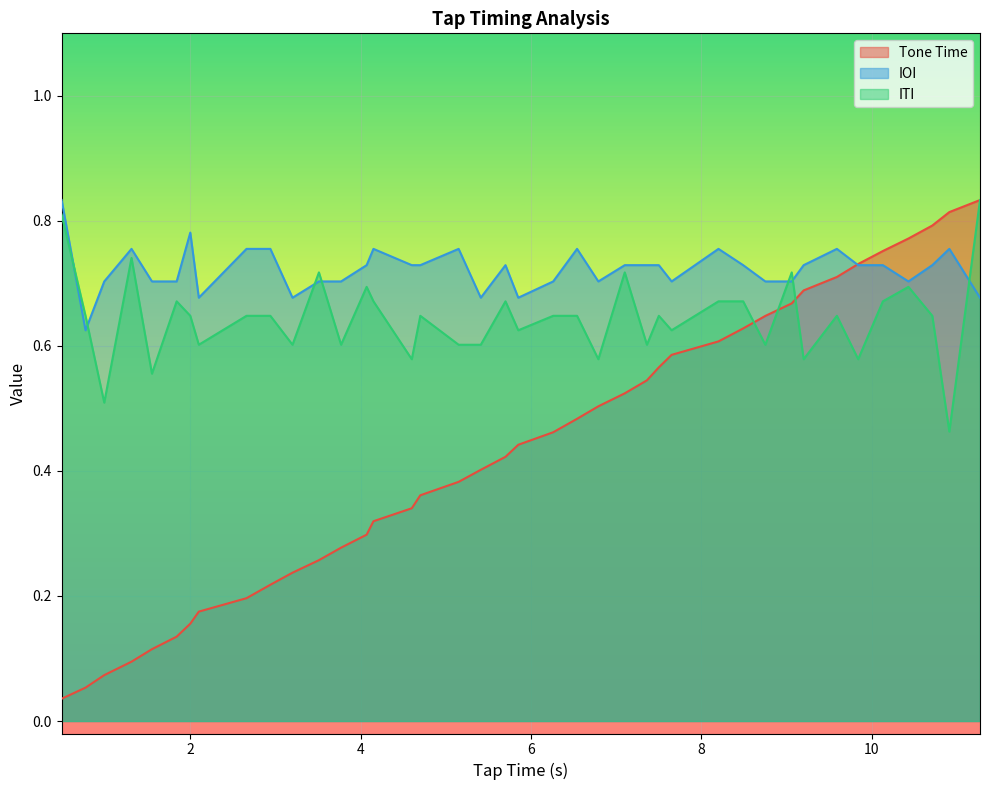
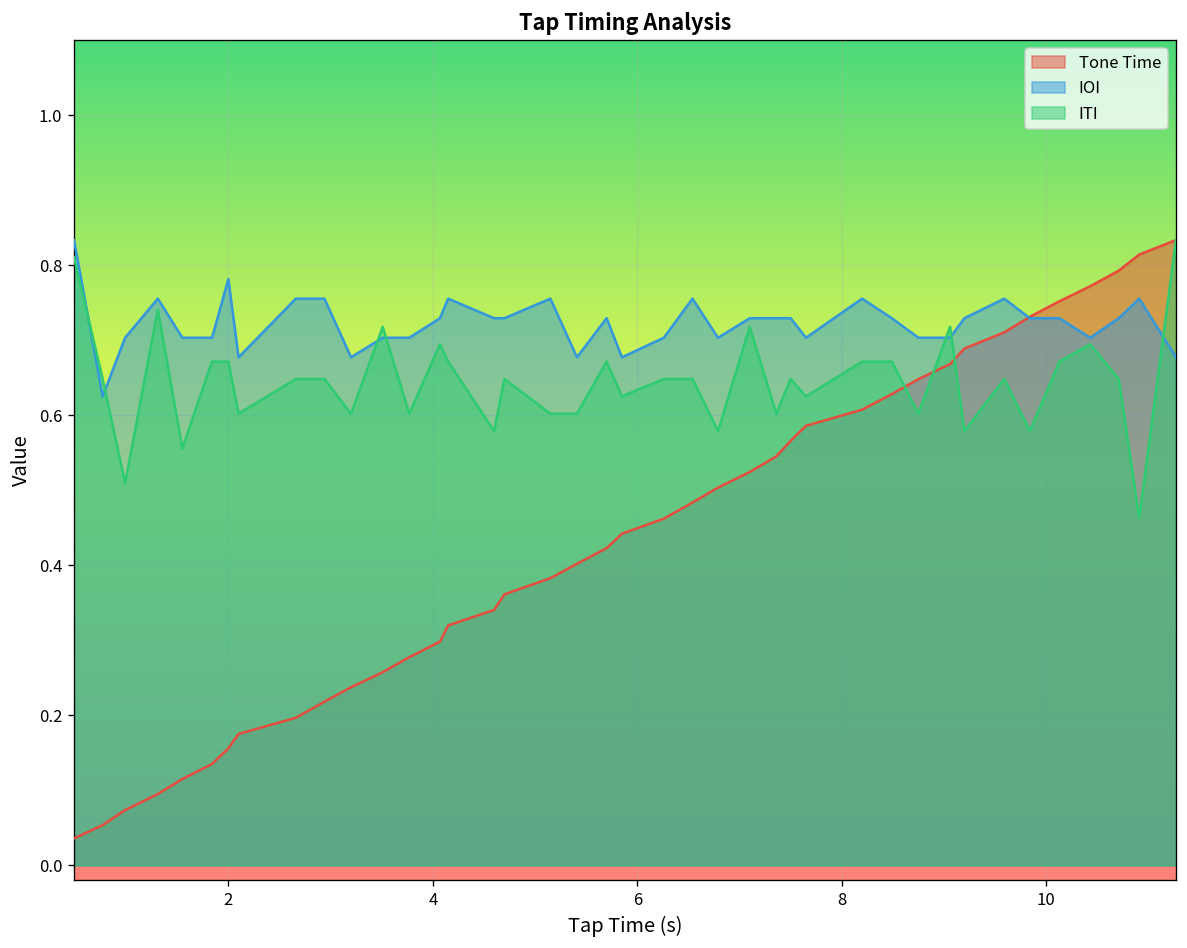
  {
    "Tone Time": {
      "2": 0.16
    },
    "IOI": {
      "2": 0.78
    },
    "ITI": {
-     "2": 0.65
+     "2": 0.67
    }
  }
